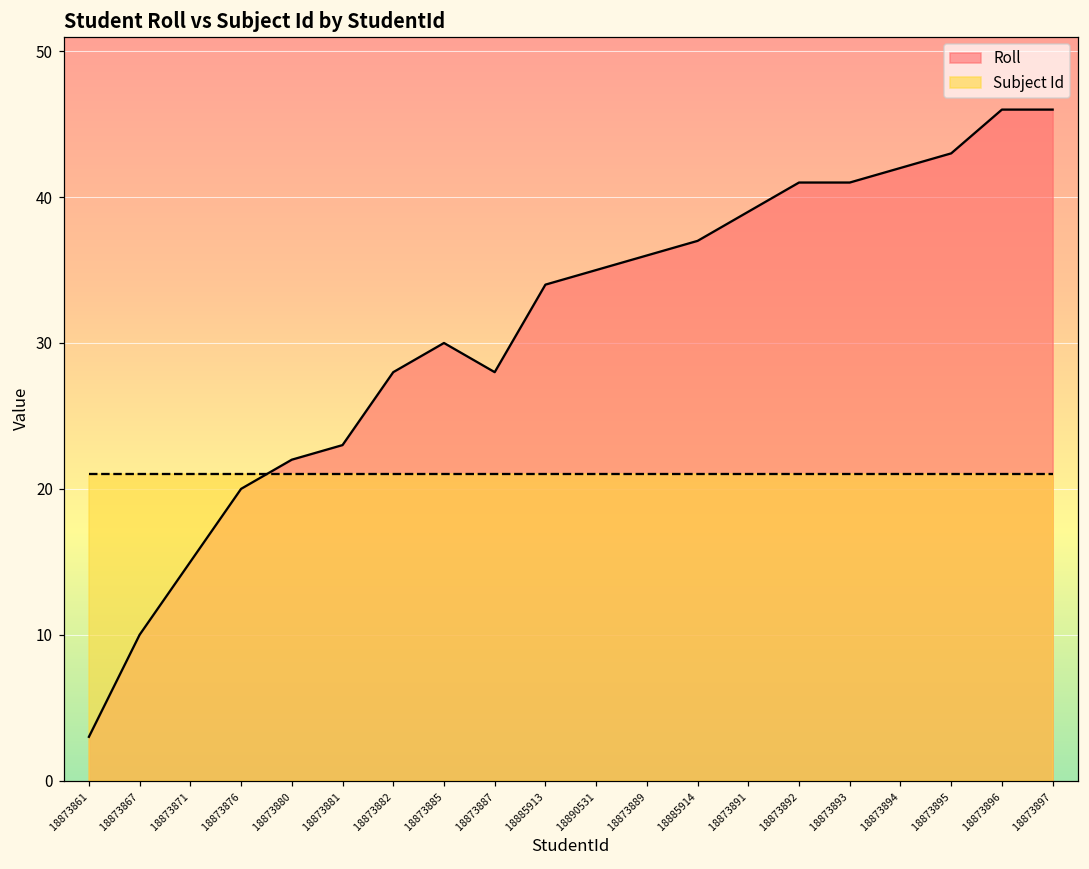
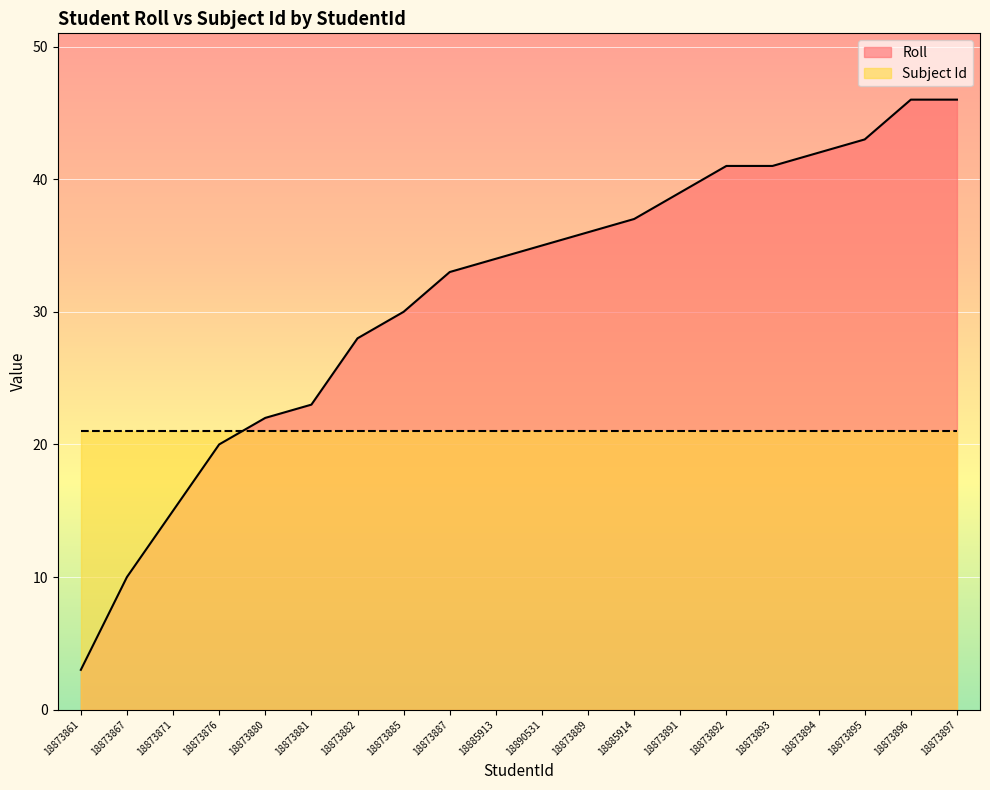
  {
    "Roll": {
      "18873861": 3,
      "18873867": 10,
      "18873871": 15,
      "18873876": 20,
      "18873880": 22,
      "18873881": 23,
      "18873882": 28,
      "18873885": 30,
-     "18873887": 28,
+     "18873887": 33,
      "18885913": 34,
      "18890531": 35,
      "18873889": 36,
      "18885914": 37,
      "18873891": 39,
      "18873892": 41,
      "18873893": 41,
      "18873894": 42,
      "18873895": 43,
      "18873896": 46,
      "18873897": 46
    },
    "Subject Id": {
      "18873861": 21,
      "18873867": 21,
      "18873871": 21,
      "18873876": 21,
      "18873880": 21,
      "18873881": 21,
      "18873882": 21,
      "18873885": 21,
      "18873887": 21,
      "18885913": 21,
      "18890531": 21,
      "18873889": 21,
      "18885914": 21,
      "18873891": 21,
      "18873892": 21,
      "18873893": 21,
      "18873894": 21,
      "18873895": 21,
      "18873896": 21,
      "18873897": 21
    }
  }
